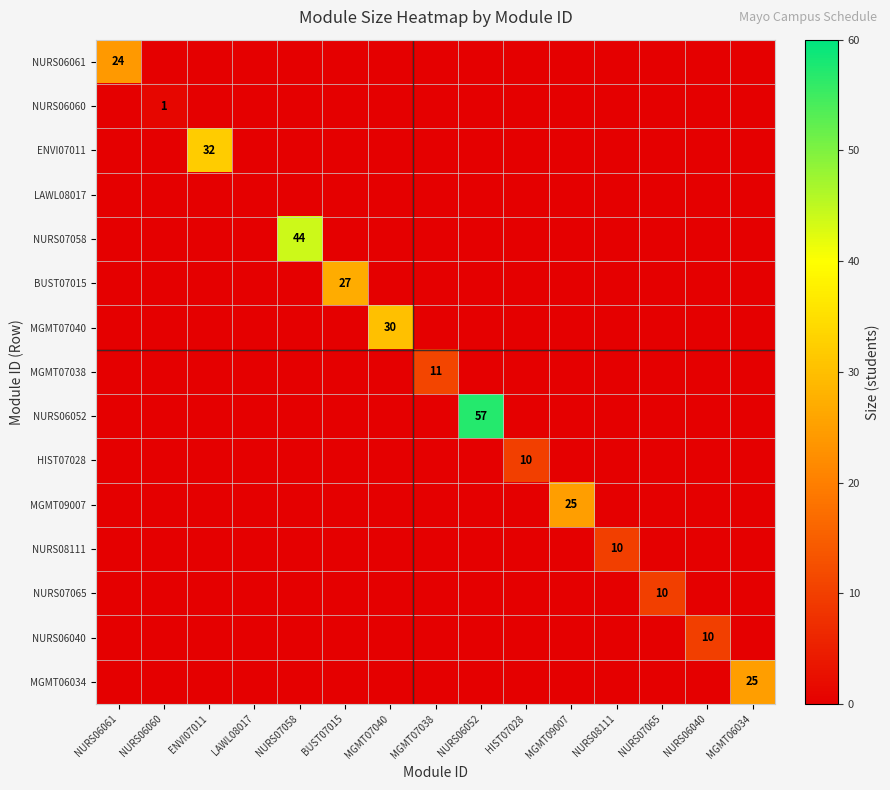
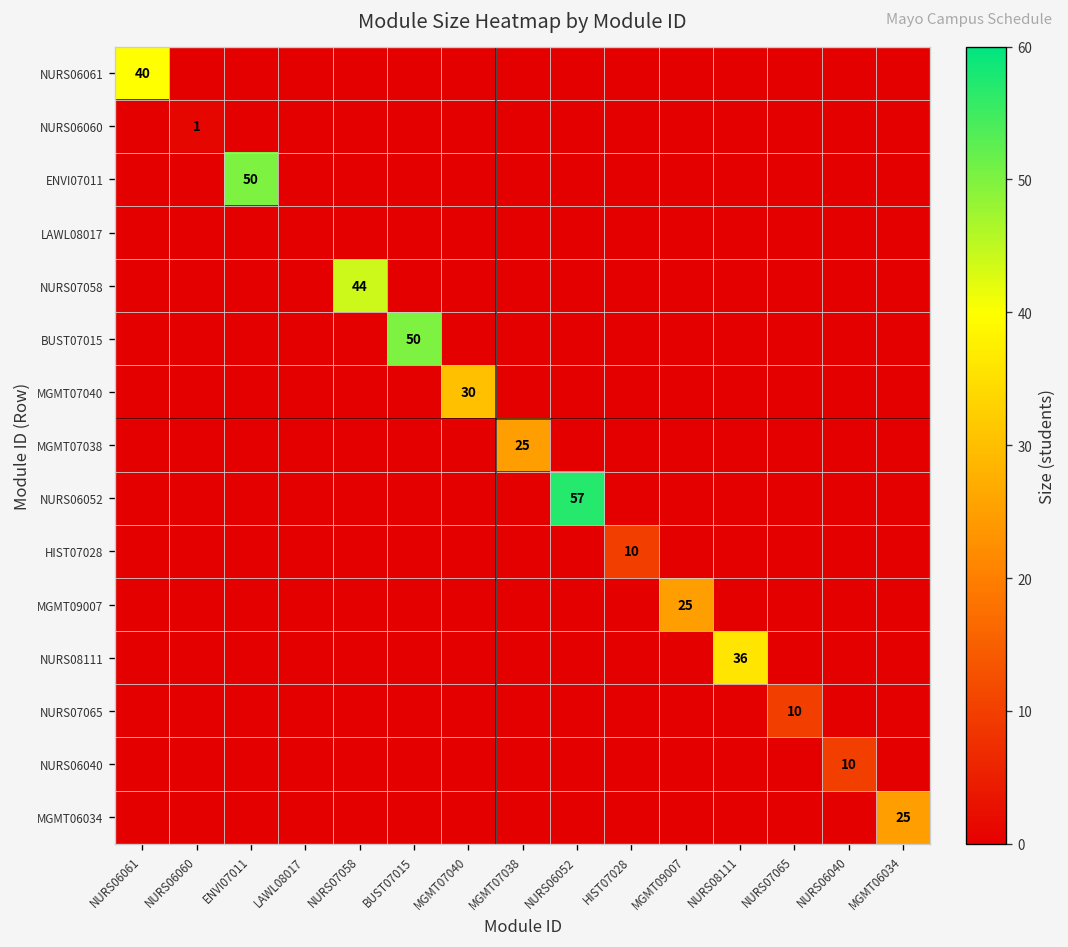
  {
    "NURS06061": {
-     "NURS06061": 24
+     "NURS06061": 40
    },
    "NURS06060": {
      "NURS06060": 1
    },
    "ENVI07011": {
-     "ENVI07011": 32
+     "ENVI07011": 50
    },
    "NURS07058": {
      "NURS07058": 44
    },
    "BUST07015": {
-     "BUST07015": 27
+     "BUST07015": 50
    },
    "MGMT07040": {
      "MGMT07040": 30
    },
    "MGMT07038": {
-     "MGMT07038": 11
+     "MGMT07038": 25
    },
    "NURS06052": {
      "NURS06052": 57
    },
    "HIST07028": {
      "HIST07028": 10
    },
    "MGMT09007": {
      "MGMT09007": 25
    },
    "NURS08111": {
-     "NURS08111": 10
+     "NURS08111": 36
    },
    "NURS07065": {
      "NURS07065": 10
    },
    "NURS06040": {
      "NURS06040": 10
    },
    "MGMT06034": {
      "MGMT06034": 25
    }
  }
